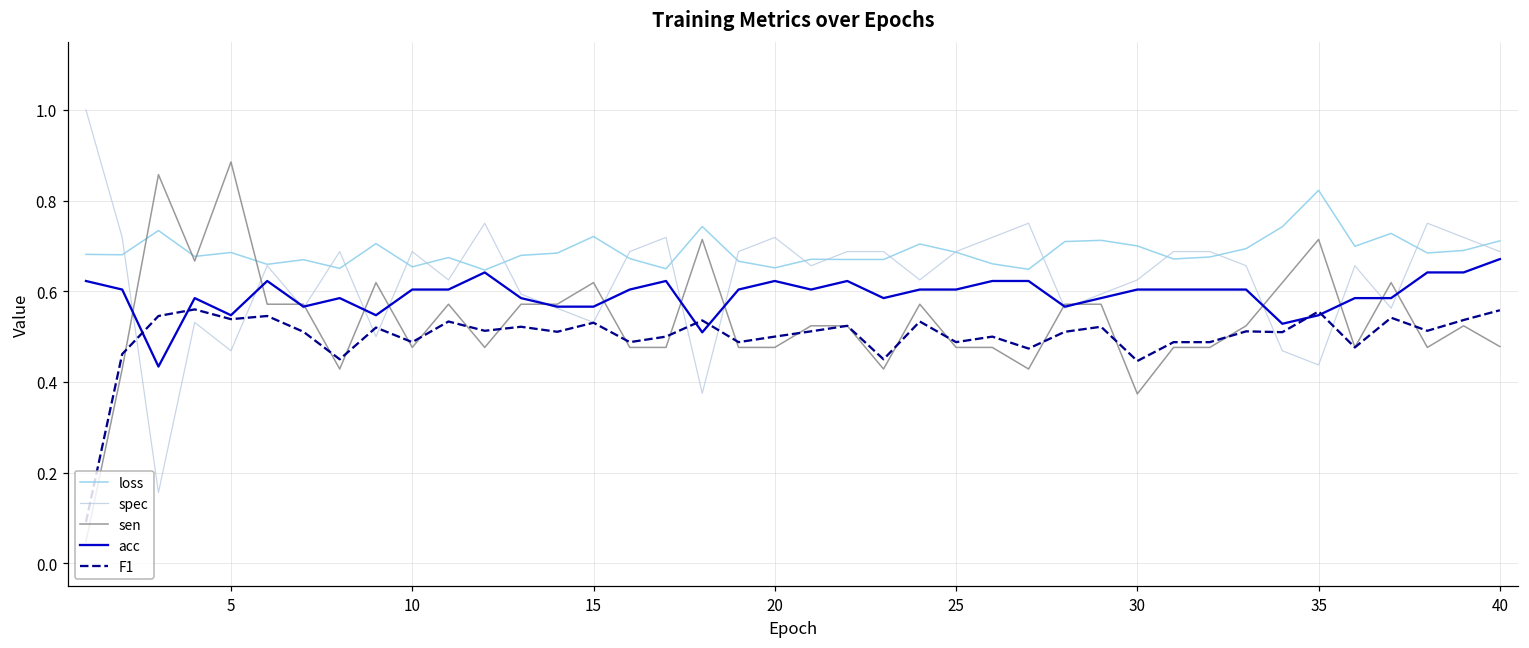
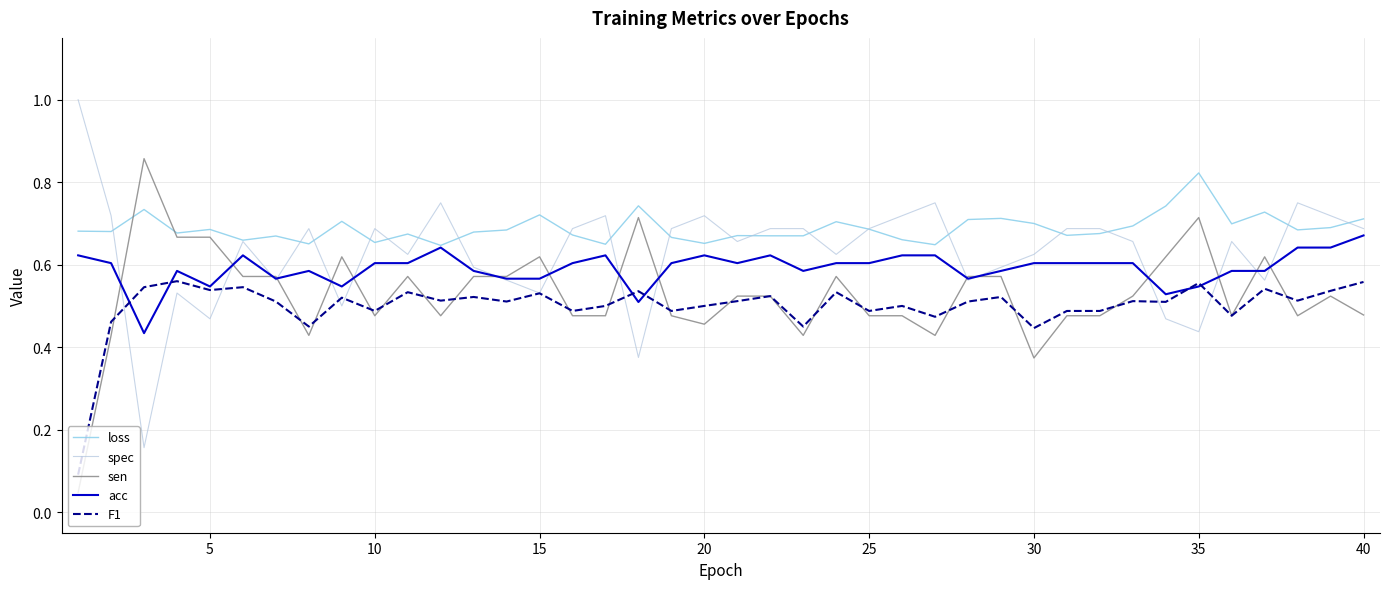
  {
    "sen": {
-     "5": 0.89,
+     "5": 0.67,
      "10": 0.48,
      "15": 0.62,
-     "20": 0.48,
+     "20": 0.46,
      "25": 0.48,
      "30": 0.37,
      "35": 0.71,
      "40": 0.48
    },
    "acc": {
      "5": 0.55,
      "10": 0.60,
      "15": 0.57,
      "20": 0.62,
      "25": 0.60,
      "30": 0.60,
      "35": 0.55,
      "40": 0.67
    },
    "F1": {
      "5": 0.54,
      "10": 0.49,
      "20": 0.50,
      "25": 0.49,
      "30": 0.45,
      "35": 0.56,
      "40": 0.56
    }
  }
